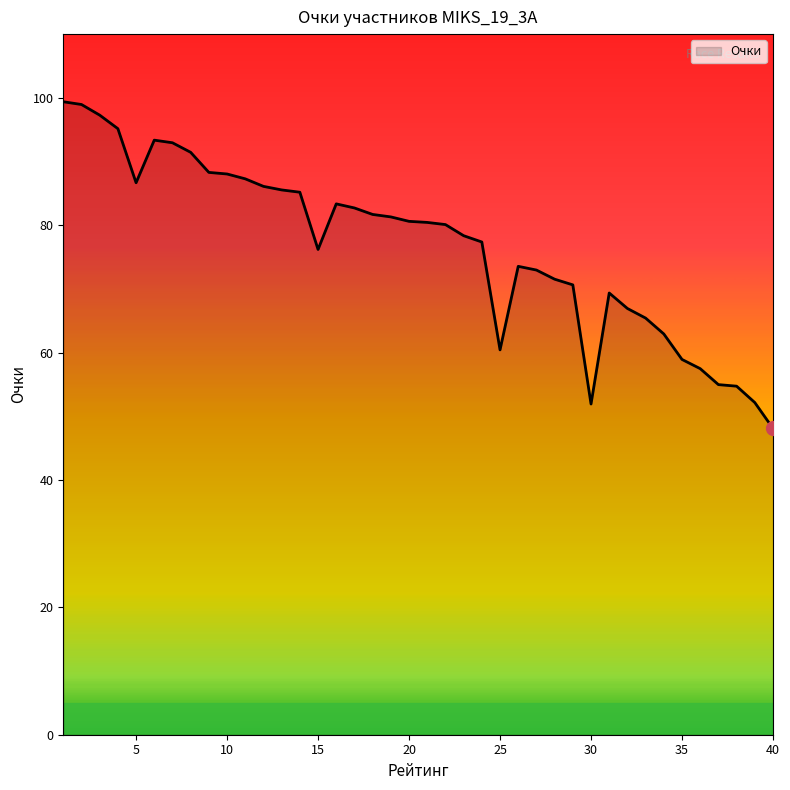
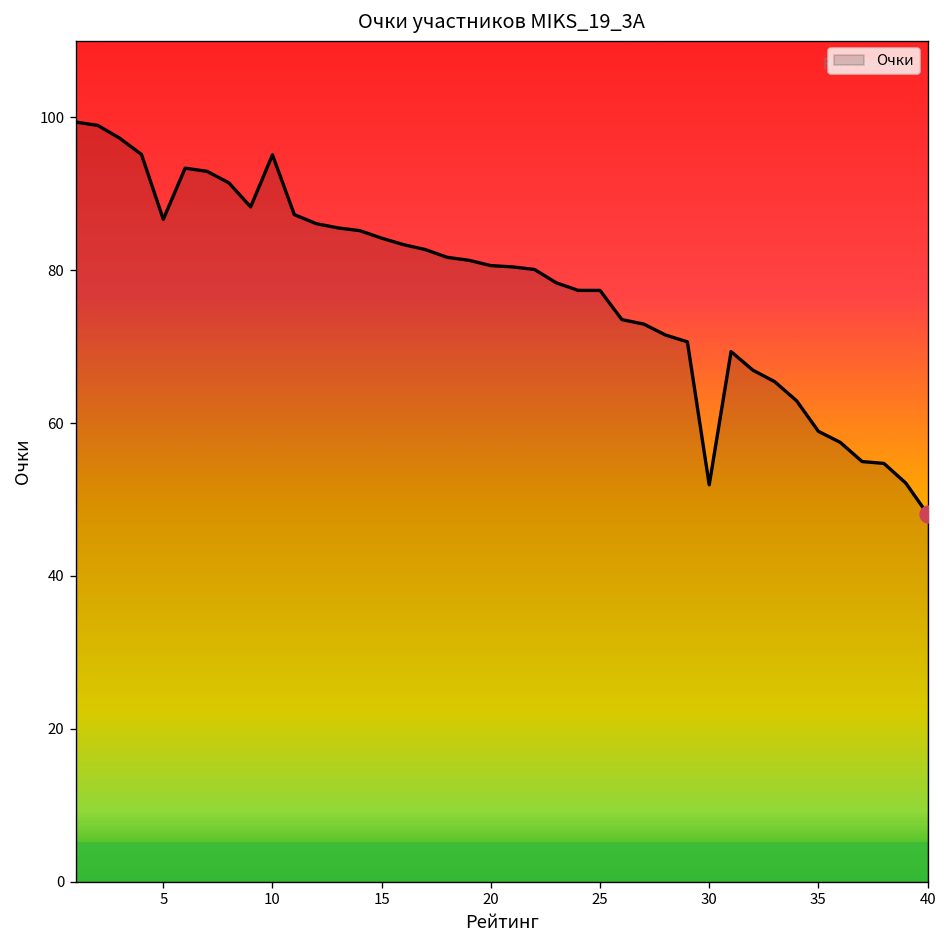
  {
    "Очки": {
      "5": 87,
-     "10": 88,
-     "15": 76,
+     "10": 95,
+     "15": 84,
      "20": 81,
-     "25": 60,
+     "25": 77,
      "30": 52,
      "35": 59
    }
  }
